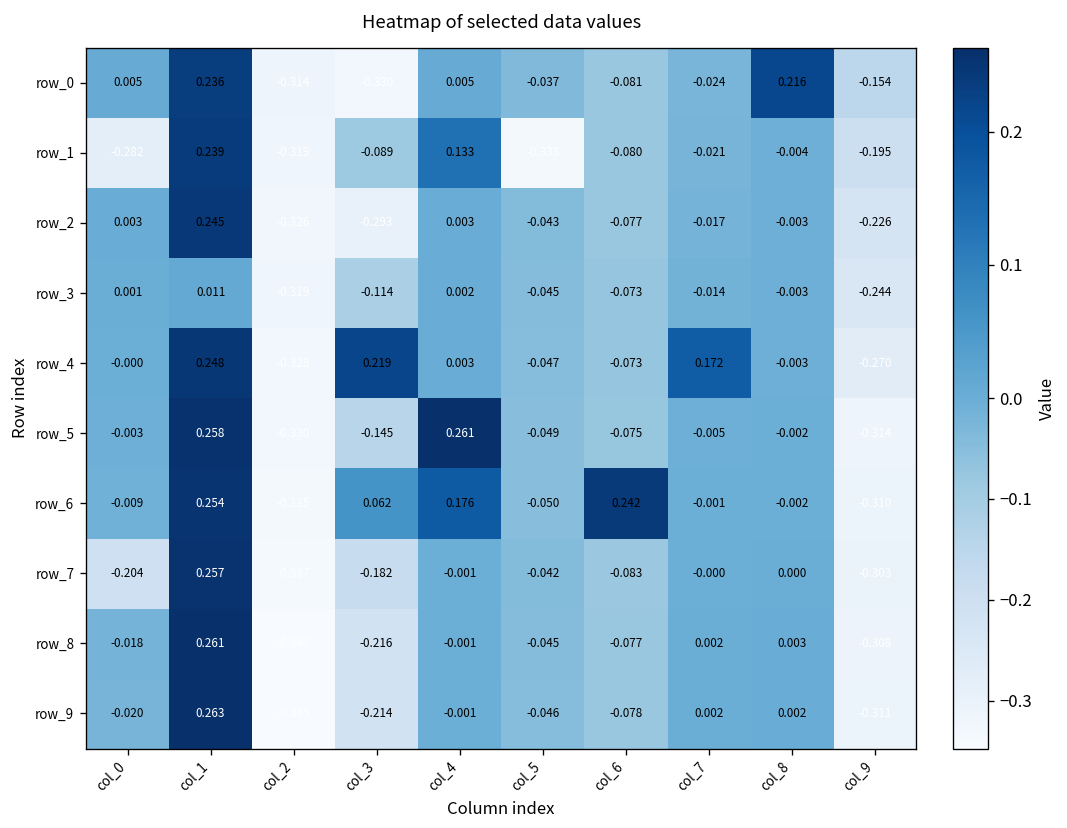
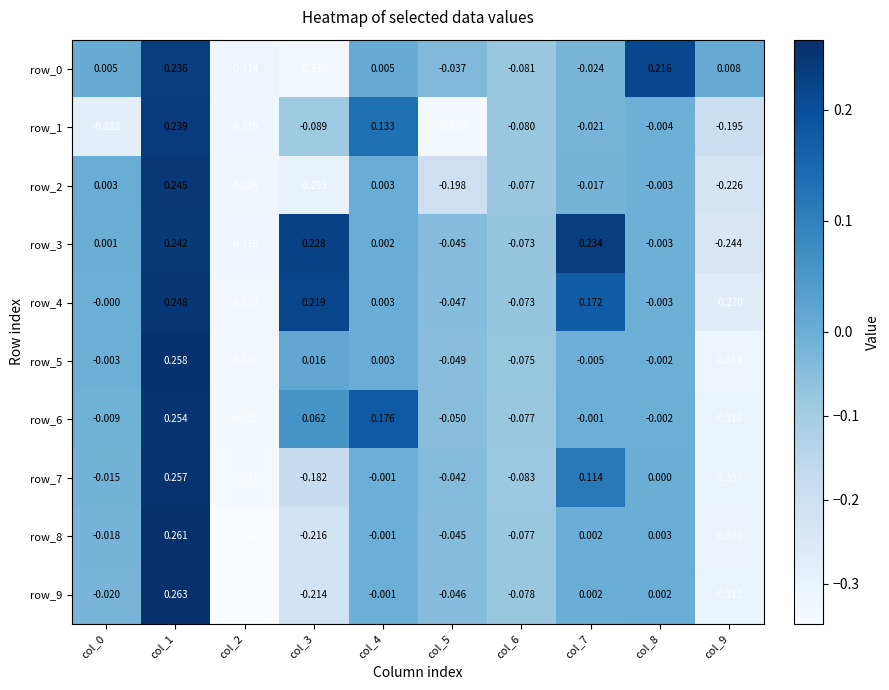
  {
    "row_0": {
      "col_0": 0.005,
      "col_1": 0.236,
      "col_4": 0.005,
      "col_5": -0.037,
      "col_6": -0.081,
      "col_7": -0.024,
      "col_8": 0.216,
-     "col_9": -0.154
+     "col_9": 0.008
    },
    "row_1": {
      "col_1": 0.239,
      "col_3": -0.089,
      "col_4": 0.133,
      "col_6": -0.080,
      "col_7": -0.021,
      "col_8": -0.004,
      "col_9": -0.195
    },
    "row_2": {
      "col_0": 0.003,
      "col_1": 0.245,
      "col_4": 0.003,
-     "col_5": -0.043,
+     "col_5": -0.198,
      "col_6": -0.077,
      "col_7": -0.017,
      "col_8": -0.003,
      "col_9": -0.226
    },
    "row_3": {
      "col_0": 0.001,
-     "col_1": 0.011,
-     "col_3": -0.114,
+     "col_1": 0.242,
+     "col_3": 0.228,
      "col_4": 0.002,
      "col_5": -0.045,
      "col_6": -0.073,
-     "col_7": -0.014,
+     "col_7": 0.234,
      "col_8": -0.003,
      "col_9": -0.244
    },
    "row_4": {
      "col_0": -0.000,
      "col_1": 0.248,
      "col_3": 0.219,
      "col_4": 0.003,
      "col_5": -0.047,
      "col_6": -0.073,
      "col_7": 0.172,
      "col_8": -0.003
    },
    "row_5": {
      "col_0": -0.003,
      "col_1": 0.258,
-     "col_3": -0.145,
-     "col_4": 0.261,
+     "col_3": 0.016,
+     "col_4": 0.003,
      "col_5": -0.049,
      "col_6": -0.075,
      "col_7": -0.005,
      "col_8": -0.002
    },
    "row_6": {
      "col_0": -0.009,
      "col_1": 0.254,
      "col_3": 0.062,
      "col_4": 0.176,
      "col_5": -0.050,
-     "col_6": 0.242,
+     "col_6": -0.077,
      "col_7": -0.001,
      "col_8": -0.002
    },
    "row_7": {
-     "col_0": -0.204,
+     "col_0": -0.015,
      "col_1": 0.257,
      "col_3": -0.182,
      "col_4": -0.001,
      "col_5": -0.042,
      "col_6": -0.083,
-     "col_7": -0.000,
+     "col_7": 0.114,
      "col_8": 0.000
    },
    "row_8": {
      "col_0": -0.018,
      "col_1": 0.261,
      "col_3": -0.216,
      "col_4": -0.001,
      "col_5": -0.045,
      "col_6": -0.077,
      "col_7": 0.002,
      "col_8": 0.003
    },
    "row_9": {
      "col_0": -0.020,
      "col_1": 0.263,
      "col_3": -0.214,
      "col_4": -0.001,
      "col_5": -0.046,
      "col_6": -0.078,
      "col_7": 0.002,
      "col_8": 0.002
    }
  }
